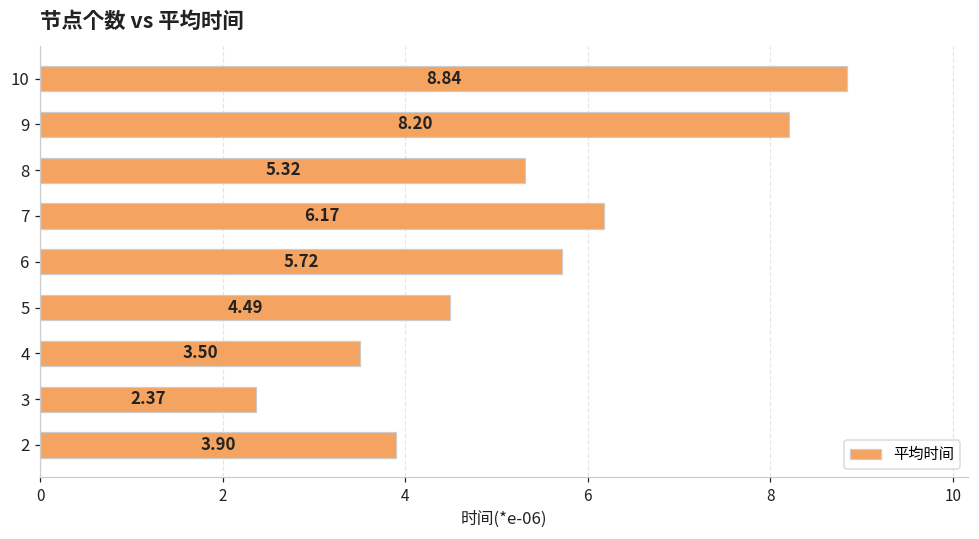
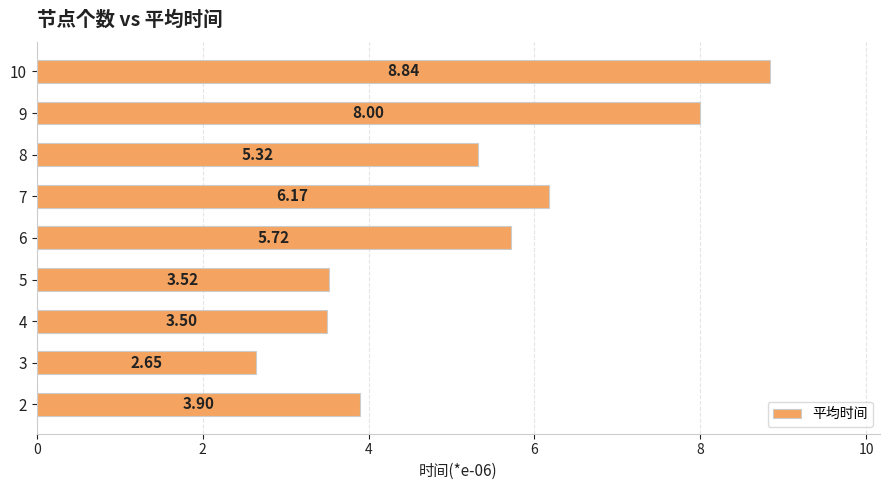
  {
    "10": 8.84,
-   "9": 8.20,
+   "9": 8.00,
    "8": 5.32,
    "7": 6.17,
    "6": 5.72,
-   "5": 4.49,
+   "5": 3.52,
    "4": 3.50,
-   "3": 2.37,
+   "3": 2.65,
    "2": 3.90
  }
